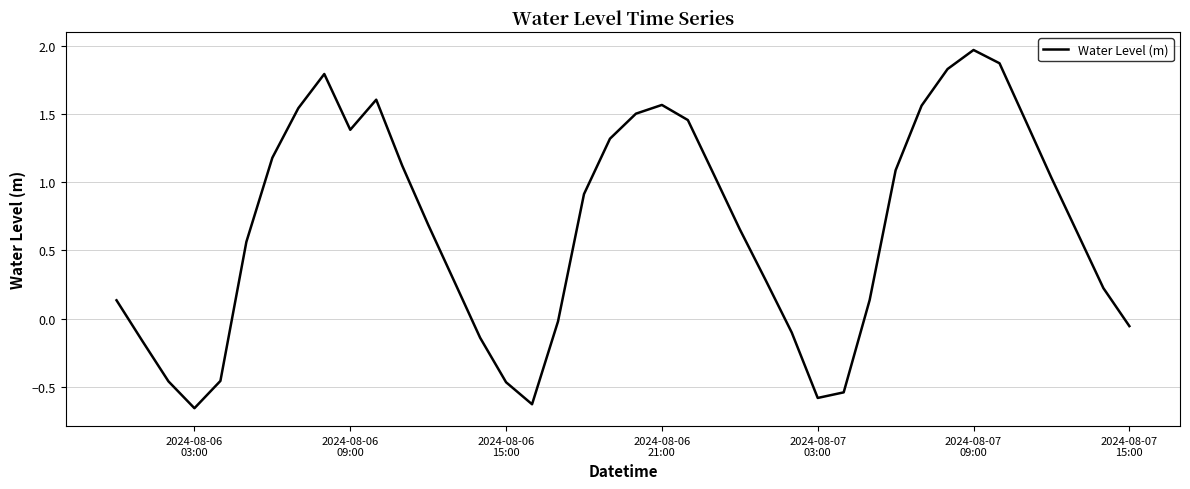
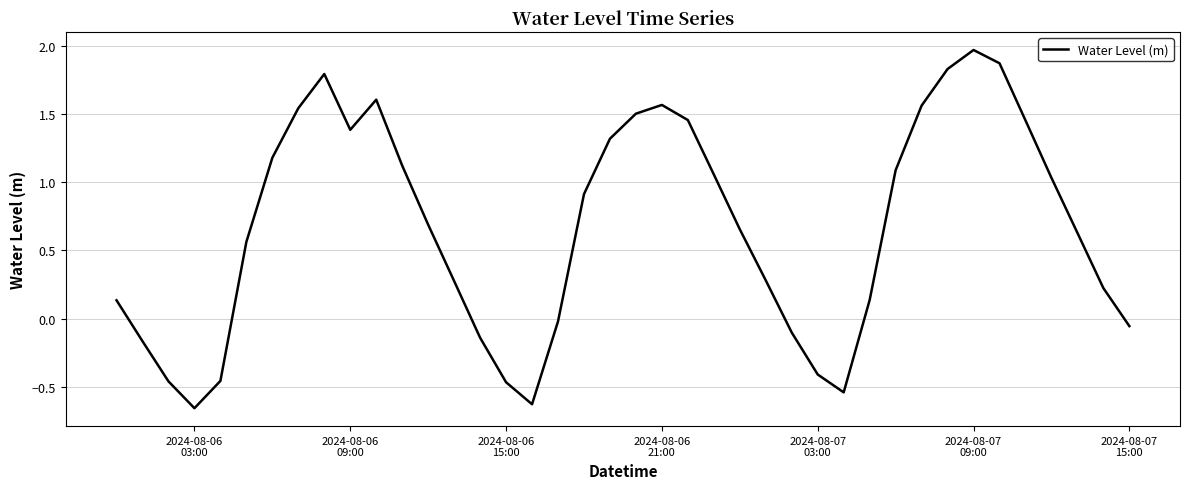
  {
    "2024-08-06 03:00": -0.66,
    "2024-08-06 09:00": 1.38,
    "2024-08-06 15:00": -0.47,
    "2024-08-06 21:00": 1.57,
-   "2024-08-07 03:00": -0.58,
+   "2024-08-07 03:00": -0.41,
    "2024-08-07 09:00": 1.97,
    "2024-08-07 15:00": -0.05
  }
